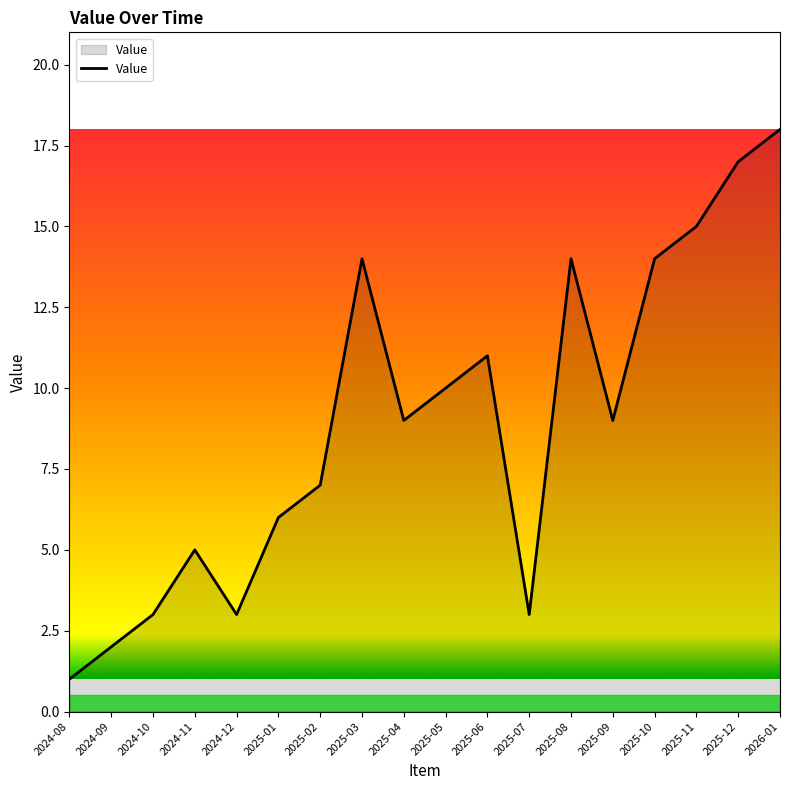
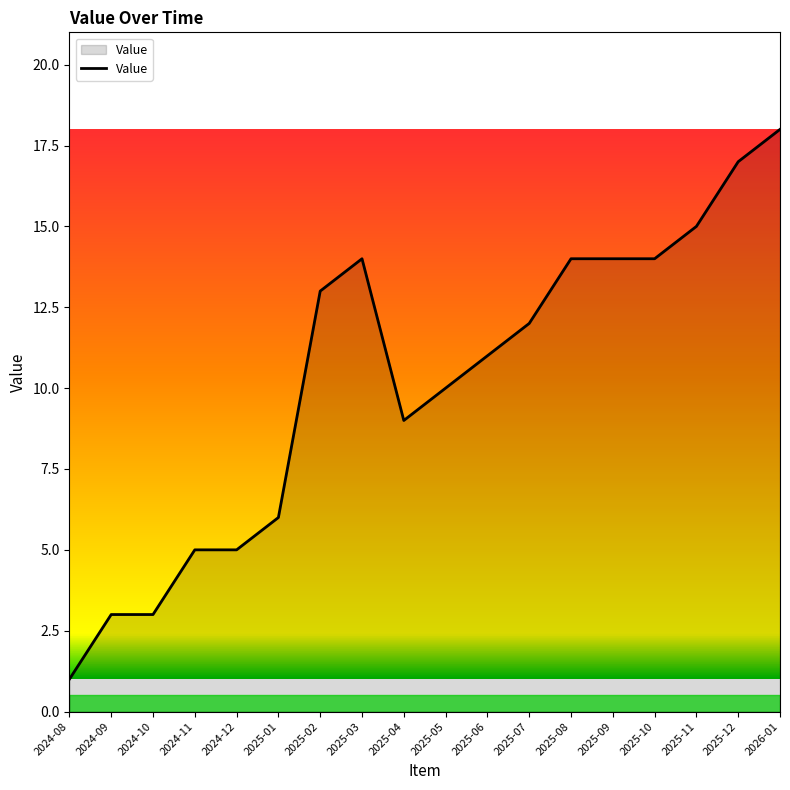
  {
    "2024-08": 1,
-   "2024-09": 2,
+   "2024-09": 3,
    "2024-10": 3,
    "2024-11": 5,
-   "2024-12": 3,
+   "2024-12": 5,
    "2025-01": 6,
-   "2025-02": 7,
+   "2025-02": 13,
    "2025-03": 14,
    "2025-04": 9,
    "2025-05": 10,
    "2025-06": 11,
-   "2025-07": 3,
+   "2025-07": 12,
    "2025-08": 14,
-   "2025-09": 9,
+   "2025-09": 14,
    "2025-10": 14,
    "2025-11": 15,
    "2025-12": 17,
    "2026-01": 18
  }
